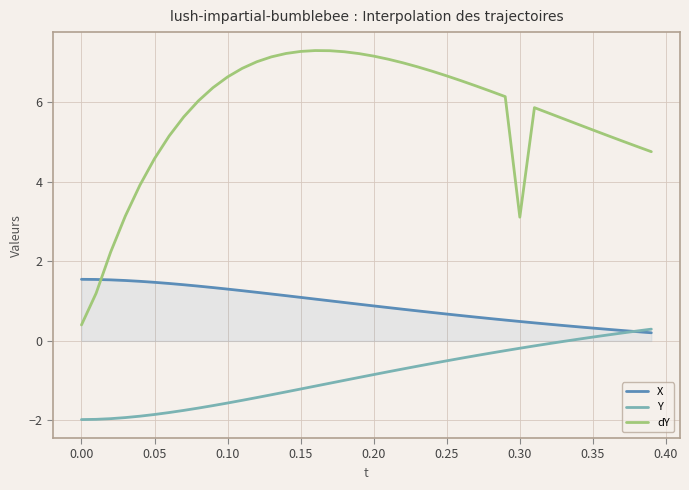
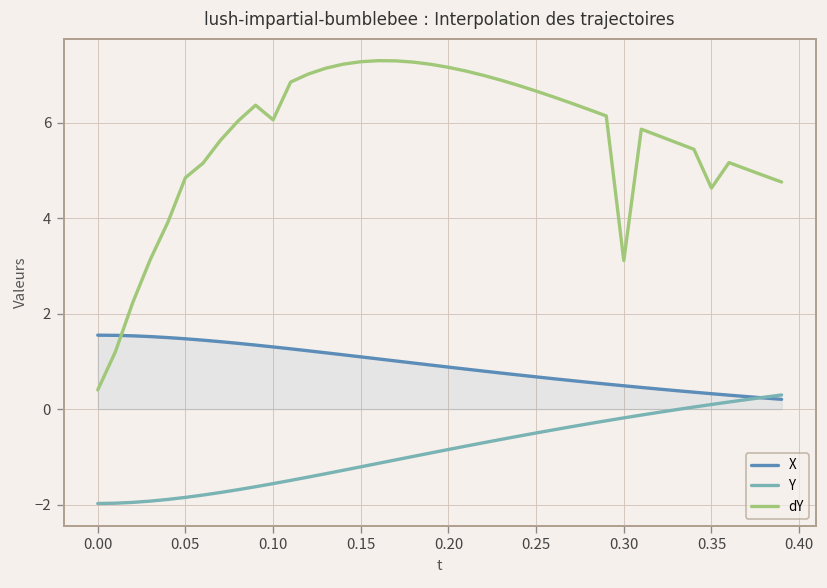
  {
    "dY": {
      "0.00": 0.4,
-     "0.05": 4.6,
-     "0.10": 6.6,
+     "0.05": 4.8,
+     "0.10": 6.1,
      "0.15": 7.3,
      "0.20": 7.2,
      "0.25": 6.7,
      "0.30": 3.1,
-     "0.35": 5.3
+     "0.35": 4.6
    }
  }
